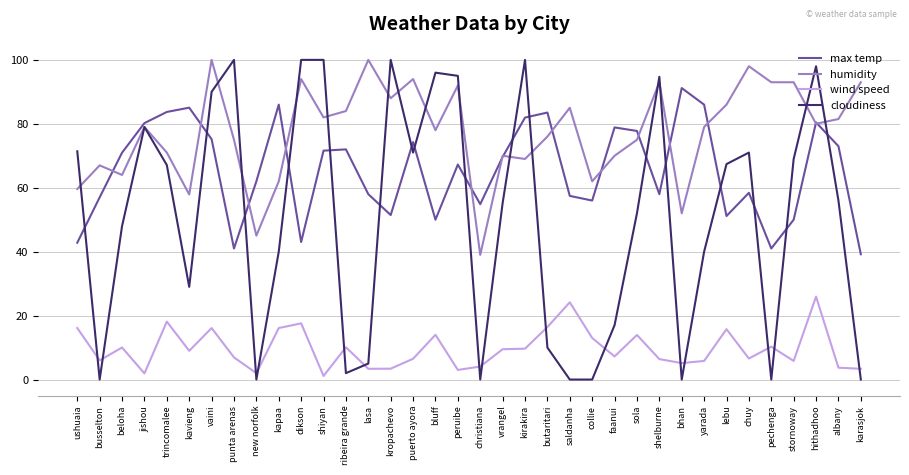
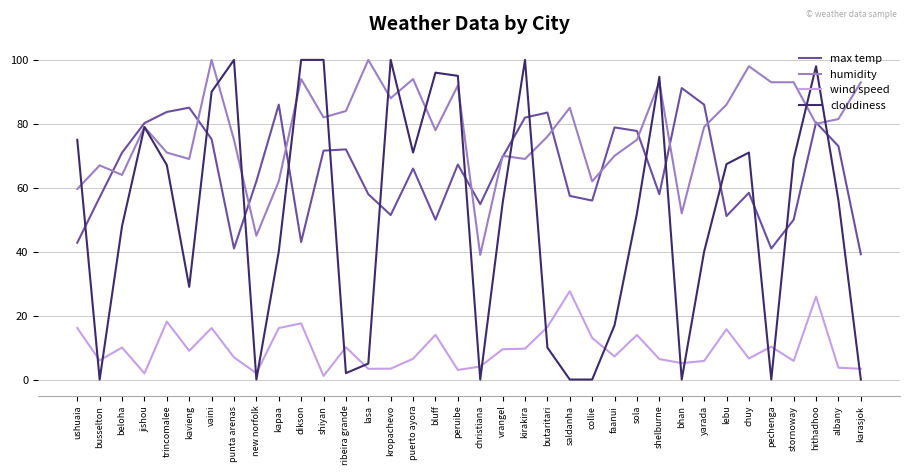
  {
    "max temp": {
      "ushuaia": 43,
      "busselton": 57,
      "beloha": 71,
      "jishou": 80,
      "trincomalee": 84,
      "kavieng": 85,
      "vaini": 75,
      "punta arenas": 41,
      "new norfolk": 62,
      "kapaa": 86,
      "dikson": 43,
      "shiyan": 72,
      "ribeira grande": 72,
      "lasa": 58,
      "kropachevo": 51,
-     "puerto ayora": 74,
+     "puerto ayora": 66,
      "bluff": 50,
      "peruibe": 67,
      "christiana": 55,
      "kirakira": 82,
      "butaritari": 84,
      "saldanha": 57,
      "collie": 56,
      "faanui": 79,
      "sola": 78,
      "shelburne": 58,
      "bhan": 91,
      "yarada": 86,
      "lebu": 51,
      "chuy": 58,
      "pechenga": 41,
      "stornoway": 50,
      "albany": 73,
      "karasjok": 39
    },
    "humidity": {
      "ushuaia": 60,
      "busselton": 67,
      "beloha": 64,
      "trincomalee": 71,
-     "kavieng": 58,
+     "kavieng": 69,
      "vaini": 100,
      "punta arenas": 75,
      "new norfolk": 45,
      "kapaa": 62,
      "dikson": 94,
      "shiyan": 82,
      "ribeira grande": 84,
      "lasa": 100,
      "kropachevo": 88,
      "puerto ayora": 94,
      "bluff": 78,
      "peruibe": 92,
      "christiana": 39,
      "kirakira": 69,
      "butaritari": 76,
      "saldanha": 85,
      "collie": 62,
      "faanui": 70,
      "sola": 75,
      "shelburne": 93,
      "bhan": 52,
      "yarada": 79,
      "lebu": 86,
      "chuy": 98,
      "pechenga": 93,
      "stornoway": 93,
      "albany": 82,
      "karasjok": 93
    },
    "wind speed": {
      "ushuaia": 16,
      "busselton": 6,
      "beloha": 10,
      "jishou": 2,
      "trincomalee": 18,
      "kavieng": 9,
      "vaini": 16,
      "punta arenas": 7,
      "new norfolk": 2,
      "kapaa": 16,
      "dikson": 18,
      "shiyan": 1,
      "ribeira grande": 10,
      "lasa": 3,
      "kropachevo": 3,
      "puerto ayora": 7,
      "bluff": 14,
      "peruibe": 3,
      "christiana": 4,
      "vrangel": 9,
      "kirakira": 10,
      "butaritari": 16,
-     "saldanha": 24,
+     "saldanha": 28,
      "collie": 13,
      "faanui": 7,
      "sola": 14,
      "shelburne": 6,
      "bhan": 5,
      "yarada": 6,
      "lebu": 16,
      "chuy": 7,
      "pechenga": 10,
      "stornoway": 6,
      "hithadhoo": 26,
      "albany": 4,
      "karasjok": 3
    },
    "cloudiness": {
-     "ushuaia": 71,
+     "ushuaia": 75,
      "busselton": 0,
      "beloha": 48,
      "trincomalee": 67,
      "kavieng": 29,
      "vaini": 90,
      "punta arenas": 100,
      "new norfolk": 0,
      "kapaa": 40,
      "dikson": 100,
      "shiyan": 100,
      "ribeira grande": 2,
      "lasa": 5,
      "kropachevo": 100,
      "puerto ayora": 71,
      "bluff": 96,
      "peruibe": 95,
      "christiana": 0,
      "vrangel": 55,
      "kirakira": 100,
      "butaritari": 10,
      "saldanha": 0,
      "collie": 0,
      "faanui": 17,
      "sola": 52,
      "shelburne": 95,
      "bhan": 0,
      "yarada": 40,
      "lebu": 67,
      "chuy": 71,
      "pechenga": 0,
      "stornoway": 69,
      "hithadhoo": 98,
      "albany": 56,
      "karasjok": 0
    }
  }
